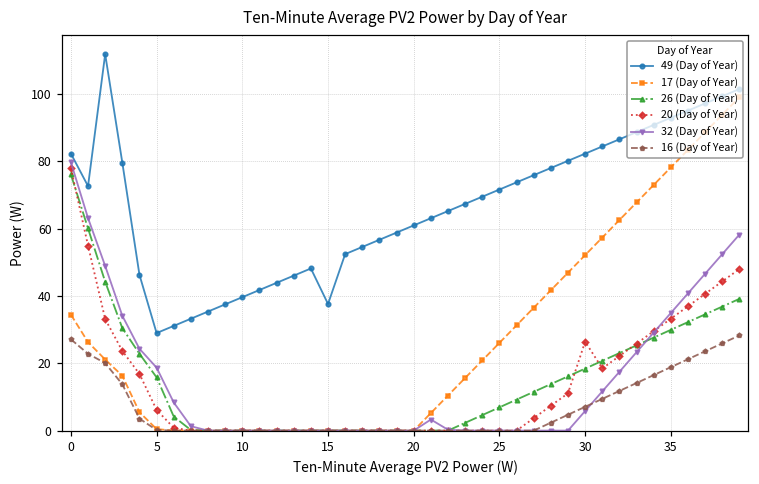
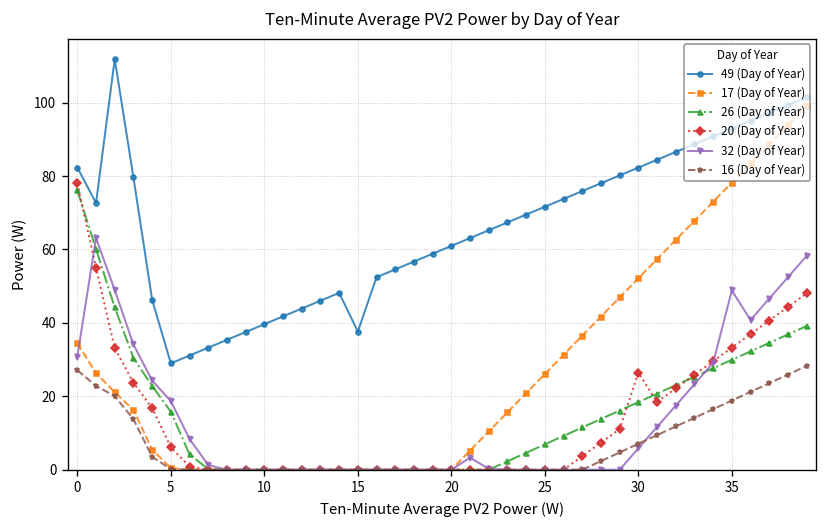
  {
    "49 (Day of Year)": {
      "0": 82,
      "5": 29,
      "10": 40,
      "15": 38,
      "20": 61,
      "25": 72,
      "30": 82
    },
    "17 (Day of Year)": {
      "0": 34,
      "25": 26,
      "30": 52,
      "35": 78
    },
    "26 (Day of Year)": {
      "0": 76,
      "5": 16,
      "25": 7,
      "30": 18,
      "35": 30
    },
    "20 (Day of Year)": {
      "0": 78,
      "5": 6,
      "30": 26,
      "35": 33
    },
    "32 (Day of Year)": {
-     "0": 80,
+     "0": 31,
      "5": 19,
      "30": 6,
-     "35": 35
+     "35": 49
    },
    "16 (Day of Year)": {
      "0": 27,
      "30": 7,
      "35": 19
    }
  }
